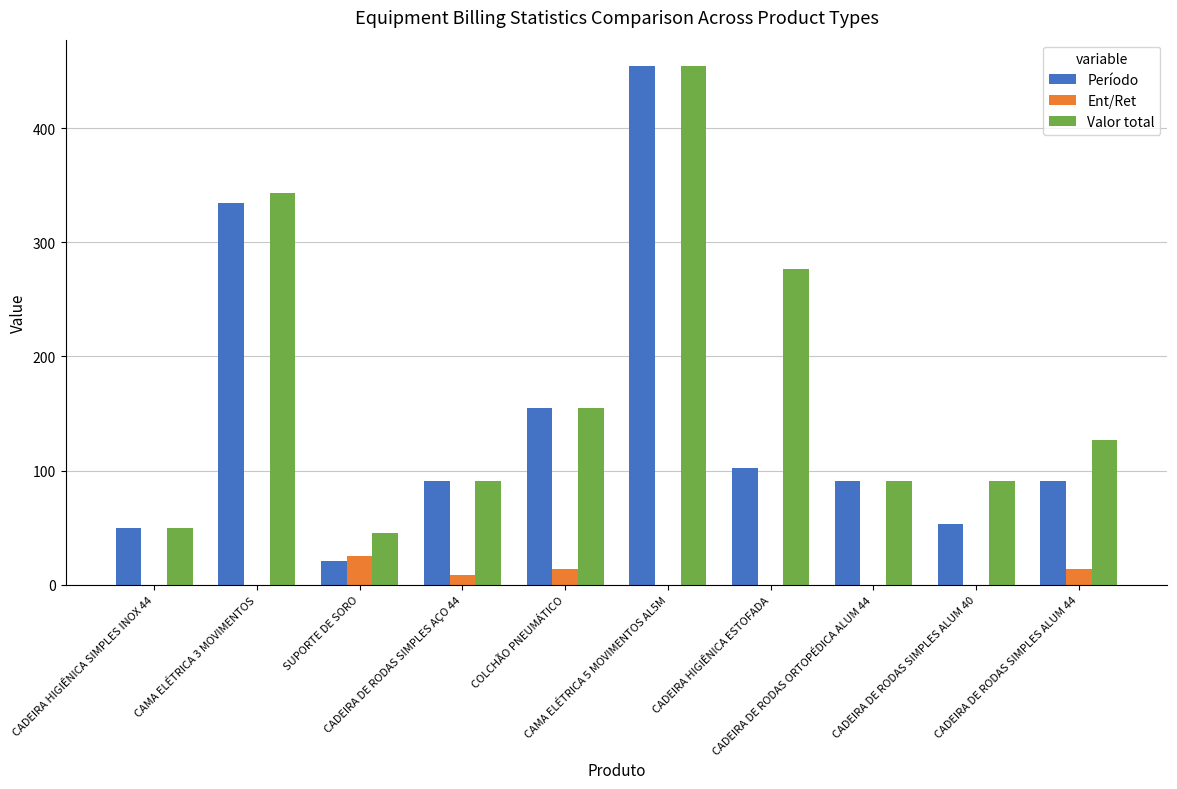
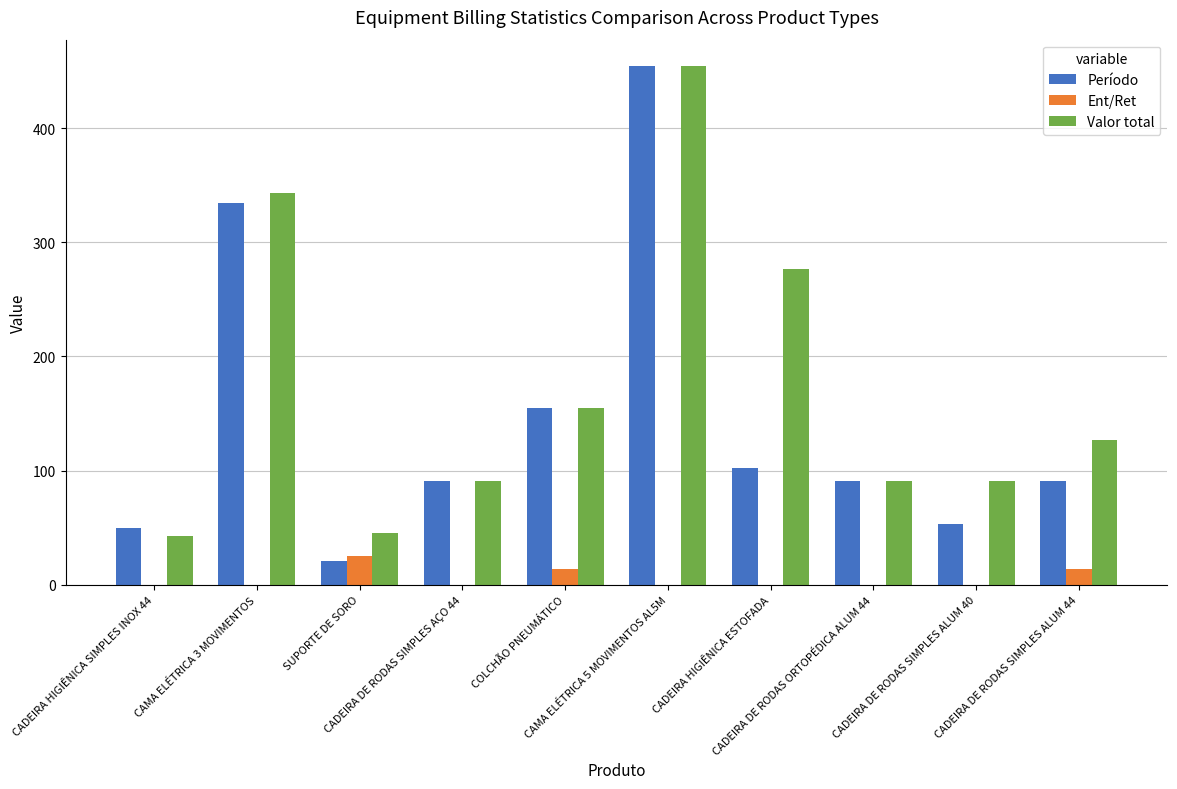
  {
    "Período": {
      "CADEIRA HIGIÊNICA SIMPLES INOX 44": 50,
      "CAMA ELÉTRICA 3 MOVIMENTOS": 335,
      "SUPORTE DE SORO": 21,
      "CADEIRA DE RODAS SIMPLES AÇO 44": 91,
      "COLCHÃO PNEUMÁTICO": 155,
      "CAMA ELÉTRICA 5 MOVIMENTOS AL5M": 455,
      "CADEIRA HIGIÊNICA ESTOFADA": 102,
      "CADEIRA DE RODAS ORTOPÉDICA ALUM 44": 91,
      "CADEIRA DE RODAS SIMPLES ALUM 40": 53,
      "CADEIRA DE RODAS SIMPLES ALUM 44": 91
    },
    "Ent/Ret": {
      "CADEIRA HIGIÊNICA SIMPLES INOX 44": 0,
      "CAMA ELÉTRICA 3 MOVIMENTOS": 0,
      "SUPORTE DE SORO": 25,
-     "CADEIRA DE RODAS SIMPLES AÇO 44": 9,
+     "CADEIRA DE RODAS SIMPLES AÇO 44": 0,
      "COLCHÃO PNEUMÁTICO": 14,
      "CAMA ELÉTRICA 5 MOVIMENTOS AL5M": 0,
      "CADEIRA HIGIÊNICA ESTOFADA": 0,
      "CADEIRA DE RODAS ORTOPÉDICA ALUM 44": 0,
      "CADEIRA DE RODAS SIMPLES ALUM 40": 0,
      "CADEIRA DE RODAS SIMPLES ALUM 44": 14
    },
    "Valor total": {
-     "CADEIRA HIGIÊNICA SIMPLES INOX 44": 50,
+     "CADEIRA HIGIÊNICA SIMPLES INOX 44": 43,
      "CAMA ELÉTRICA 3 MOVIMENTOS": 343,
      "SUPORTE DE SORO": 46,
      "CADEIRA DE RODAS SIMPLES AÇO 44": 91,
      "COLCHÃO PNEUMÁTICO": 155,
      "CAMA ELÉTRICA 5 MOVIMENTOS AL5M": 455,
      "CADEIRA HIGIÊNICA ESTOFADA": 277,
      "CADEIRA DE RODAS ORTOPÉDICA ALUM 44": 91,
      "CADEIRA DE RODAS SIMPLES ALUM 40": 91,
      "CADEIRA DE RODAS SIMPLES ALUM 44": 127
    }
  }
